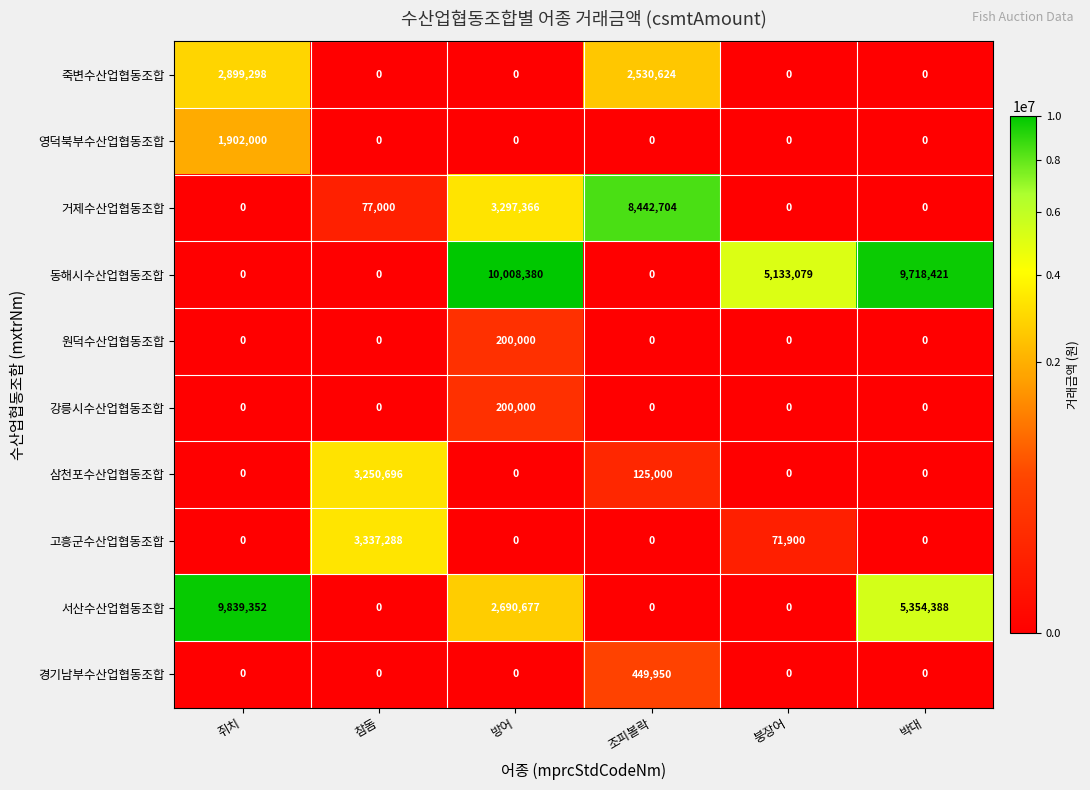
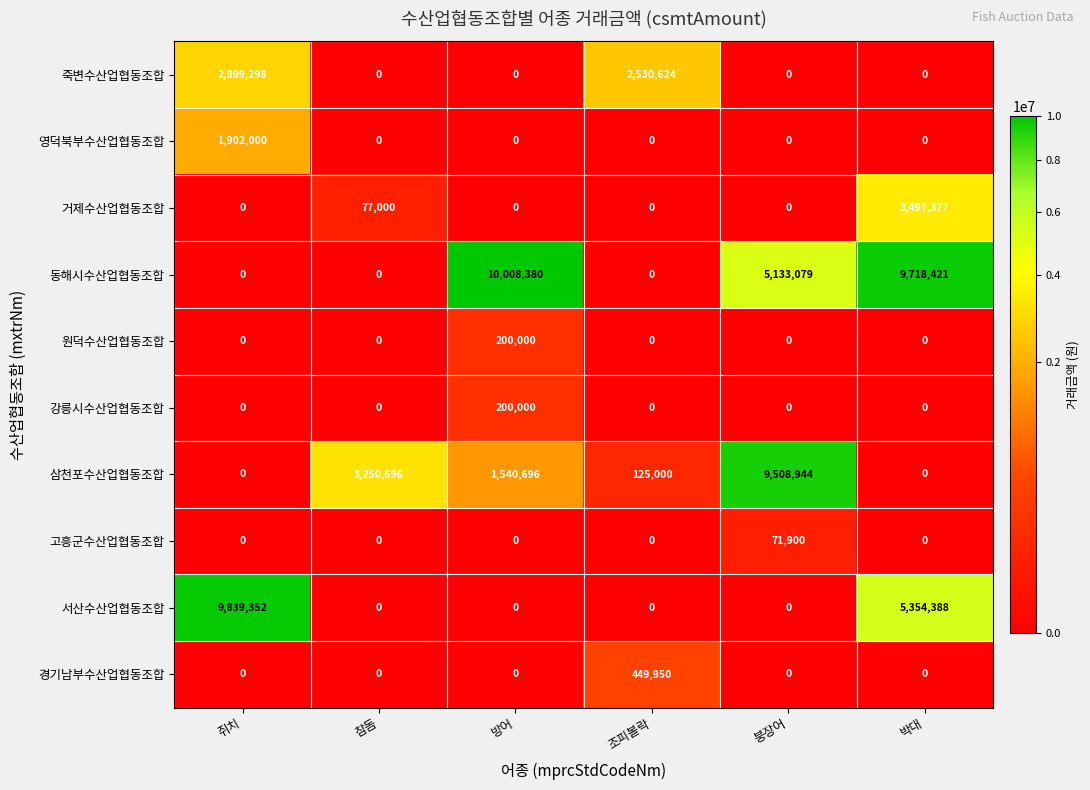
  {
    "죽변수산업협동조합": {
      "쥐치": "2,899,298",
      "참돔": "0",
      "방어": "0",
      "조피볼락": "2,530,624",
      "붕장어": "0",
      "박대": "0"
    },
    "영덕북부수산업협동조합": {
      "쥐치": "1,902,000",
      "참돔": "0",
      "방어": "0",
      "조피볼락": "0",
      "붕장어": "0",
      "박대": "0"
    },
    "거제수산업협동조합": {
      "쥐치": "0",
      "참돔": "77,000",
-     "방어": "3,297,366",
-     "조피볼락": "8,442,704",
+     "방어": "0",
+     "조피볼락": "0",
      "붕장어": "0",
-     "박대": "0"
+     "박대": "3,497,377"
    },
    "동해시수산업협동조합": {
      "쥐치": "0",
      "참돔": "0",
      "방어": "10,008,380",
      "조피볼락": "0",
      "붕장어": "5,133,079",
      "박대": "9,718,421"
    },
    "원덕수산업협동조합": {
      "쥐치": "0",
      "참돔": "0",
      "방어": "200,000",
      "조피볼락": "0",
      "붕장어": "0",
      "박대": "0"
    },
    "강릉시수산업협동조합": {
      "쥐치": "0",
      "참돔": "0",
      "방어": "200,000",
      "조피볼락": "0",
      "붕장어": "0",
      "박대": "0"
    },
    "삼천포수산업협동조합": {
      "쥐치": "0",
      "참돔": "3,250,696",
-     "방어": "0",
+     "방어": "1,540,696",
      "조피볼락": "125,000",
-     "붕장어": "0",
+     "붕장어": "9,508,944",
      "박대": "0"
    },
    "고흥군수산업협동조합": {
      "쥐치": "0",
-     "참돔": "3,337,288",
+     "참돔": "0",
      "방어": "0",
      "조피볼락": "0",
      "붕장어": "71,900",
      "박대": "0"
    },
    "서산수산업협동조합": {
      "쥐치": "9,839,352",
      "참돔": "0",
-     "방어": "2,690,677",
+     "방어": "0",
      "조피볼락": "0",
      "붕장어": "0",
      "박대": "5,354,388"
    },
    "경기남부수산업협동조합": {
      "쥐치": "0",
      "참돔": "0",
      "방어": "0",
      "조피볼락": "449,950",
      "붕장어": "0",
      "박대": "0"
    }
  }
